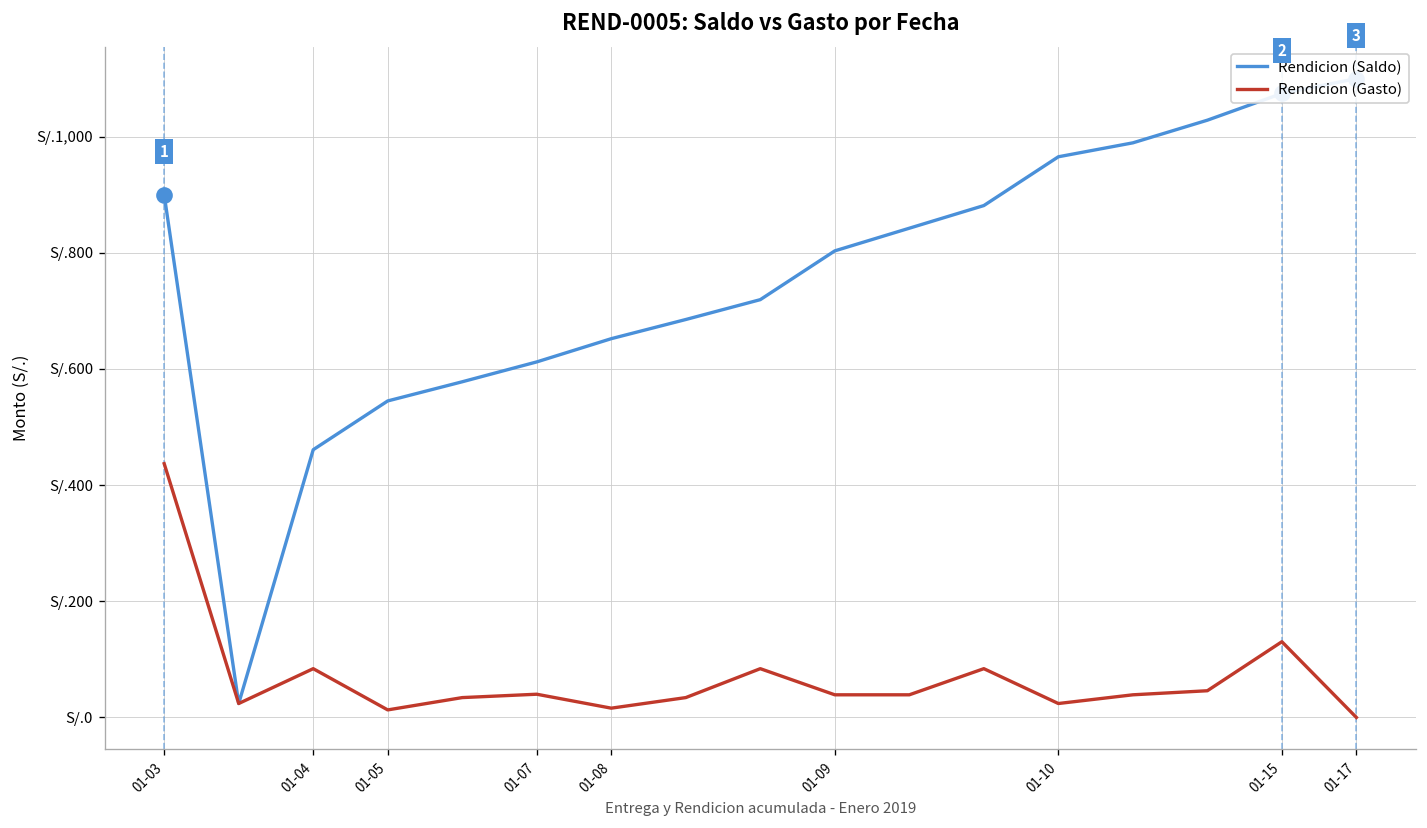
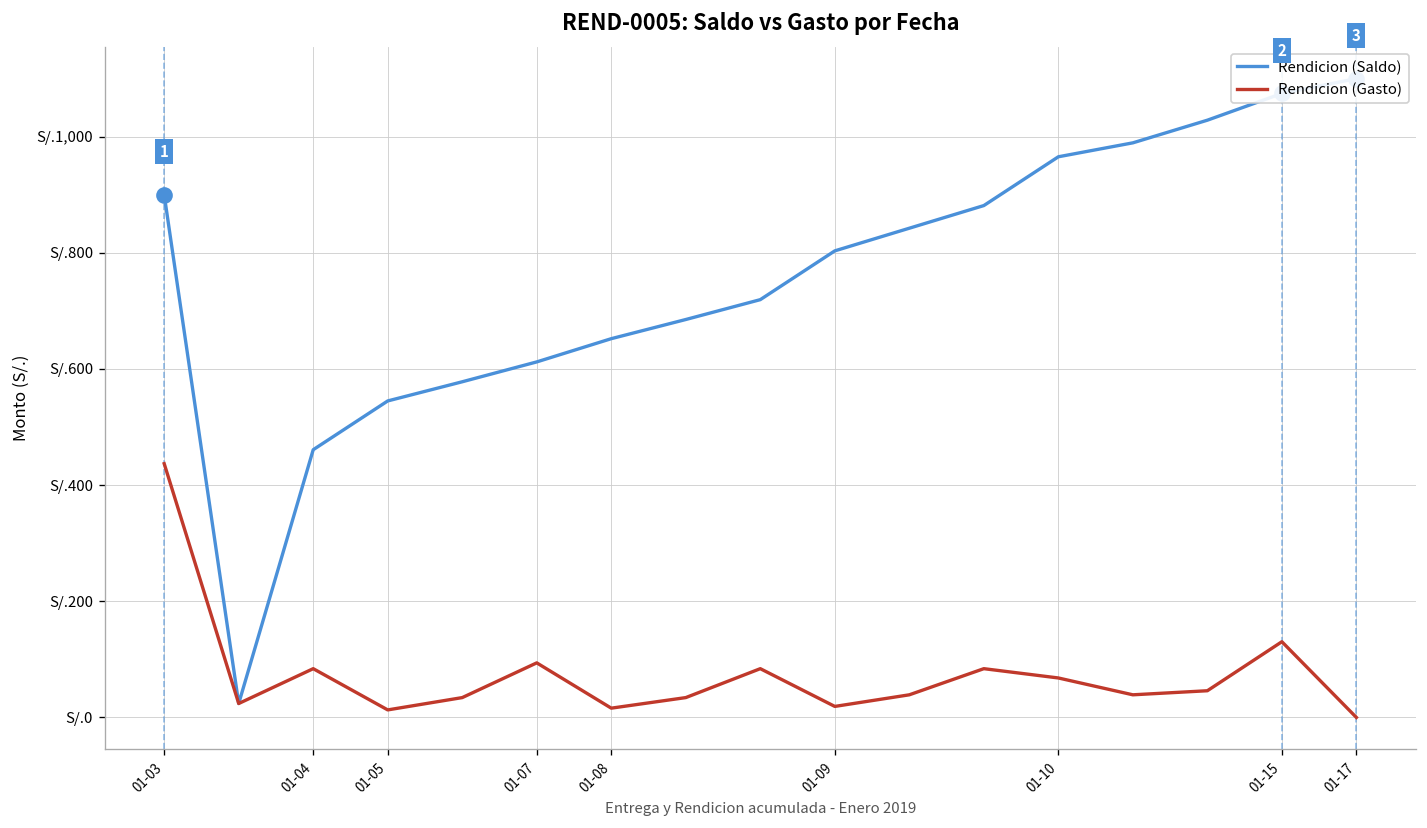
  {
    "Rendicion (Gasto)": {
      "01-03": "S/.440",
      "01-04": "S/.80",
      "01-05": "S/.10",
-     "01-07": "S/.40",
+     "01-07": "S/.90",
      "01-08": "S/.20",
-     "01-09": "S/.40",
-     "01-10": "S/.20",
+     "01-09": "S/.20",
+     "01-10": "S/.70",
      "01-15": "S/.130",
      "01-17": "S/.0"
    }
  }
